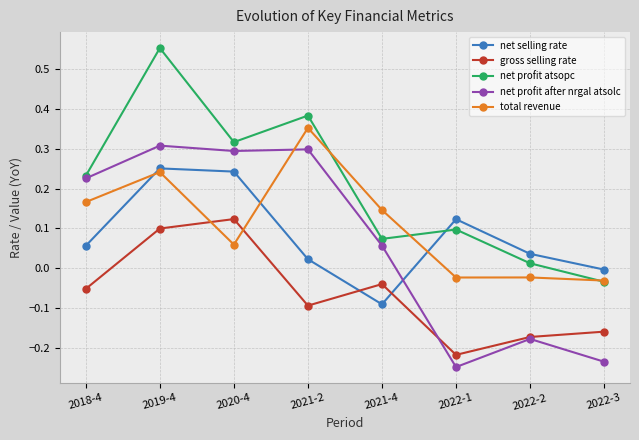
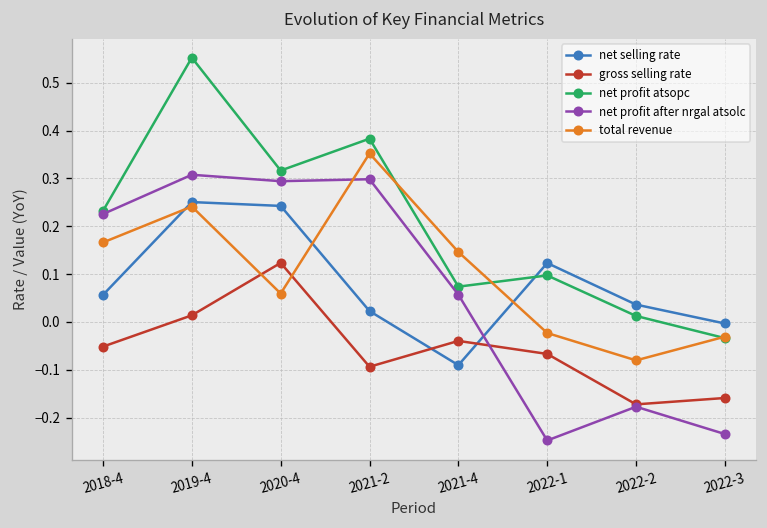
  {
    "net selling rate": {
      "2018-4": 0.06,
      "2019-4": 0.25,
      "2020-4": 0.24,
      "2021-2": 0.02,
      "2021-4": -0.09,
      "2022-1": 0.12,
      "2022-2": 0.04,
      "2022-3": 0.00
    },
    "gross selling rate": {
      "2018-4": -0.05,
-     "2019-4": 0.10,
+     "2019-4": 0.01,
      "2020-4": 0.12,
      "2021-2": -0.09,
      "2021-4": -0.04,
-     "2022-1": -0.22,
+     "2022-1": -0.07,
      "2022-3": -0.16
    },
    "net profit atsopc": {
      "2018-4": 0.23,
      "2019-4": 0.55,
      "2020-4": 0.32,
      "2021-2": 0.38,
      "2021-4": 0.07,
      "2022-1": 0.10,
      "2022-2": 0.01
    },
    "net profit after nrgal atsolc": {
      "2018-4": 0.23,
      "2019-4": 0.31,
      "2020-4": 0.29,
      "2021-2": 0.30,
      "2021-4": 0.06,
      "2022-1": -0.25,
      "2022-3": -0.23
    },
    "total revenue": {
      "2018-4": 0.17,
      "2019-4": 0.24,
      "2020-4": 0.06,
      "2021-2": 0.35,
      "2021-4": 0.15,
      "2022-1": -0.02,
-     "2022-2": -0.02
+     "2022-2": -0.08
    }
  }
